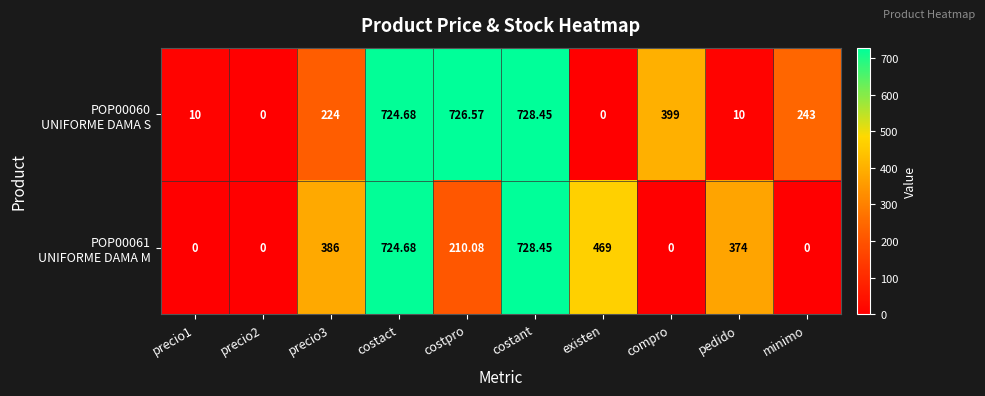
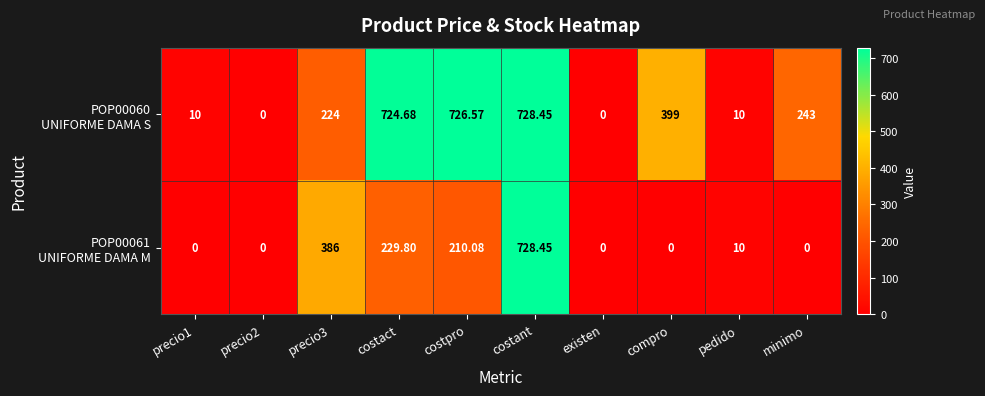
  {
    "POP00060 UNIFORME DAMA S": {
      "precio1": 10,
      "precio2": 0,
      "precio3": 224,
      "costact": 724.68,
      "costpro": 726.57,
      "costant": 728.45,
      "existen": 0,
      "compro": 399,
      "pedido": 10,
      "minimo": 243
    },
    "POP00061 UNIFORME DAMA M": {
      "precio1": 0,
      "precio2": 0,
      "precio3": 386,
-     "costact": 724.68,
+     "costact": 229.80,
      "costpro": 210.08,
      "costant": 728.45,
-     "existen": 469,
+     "existen": 0,
      "compro": 0,
-     "pedido": 374,
+     "pedido": 10,
      "minimo": 0
    }
  }
